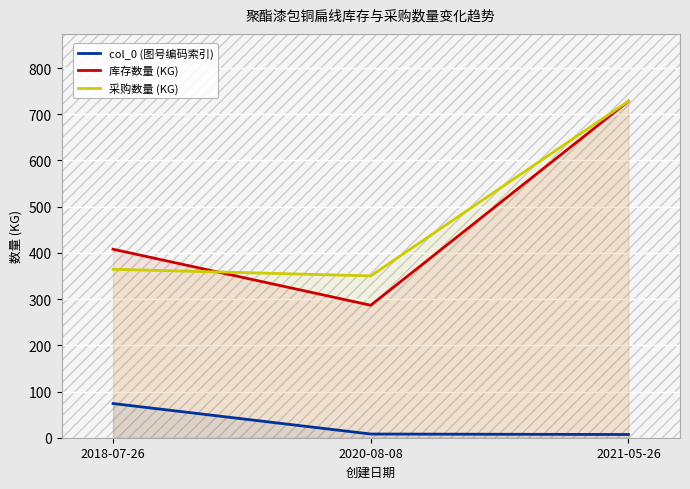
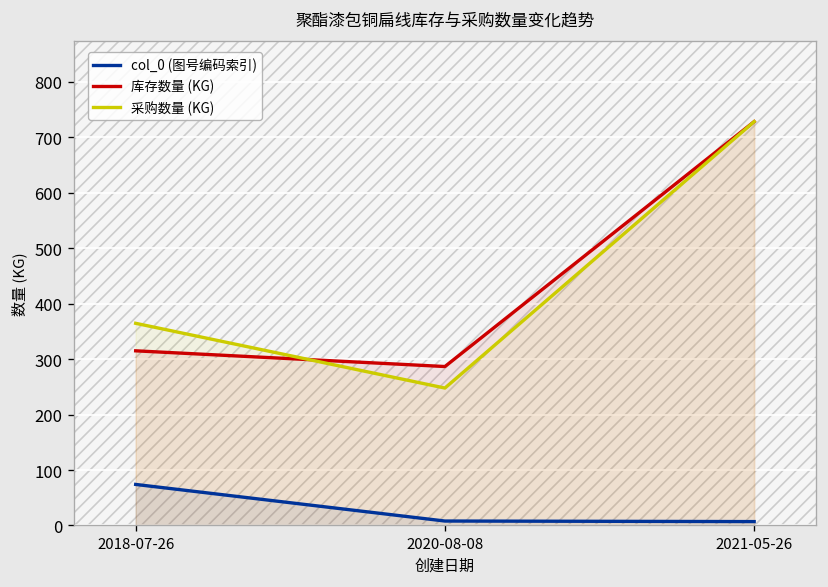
  {
    "col_0 (图号编码索引)": {
      "2018-07-26": 70,
      "2020-08-08": 10,
      "2021-05-26": 10
    },
    "库存数量 (KG)": {
-     "2018-07-26": 410,
+     "2018-07-26": 310,
      "2020-08-08": 290
    },
    "采购数量 (KG)": {
      "2018-07-26": 360,
-     "2020-08-08": 350
+     "2020-08-08": 250
    }
  }
